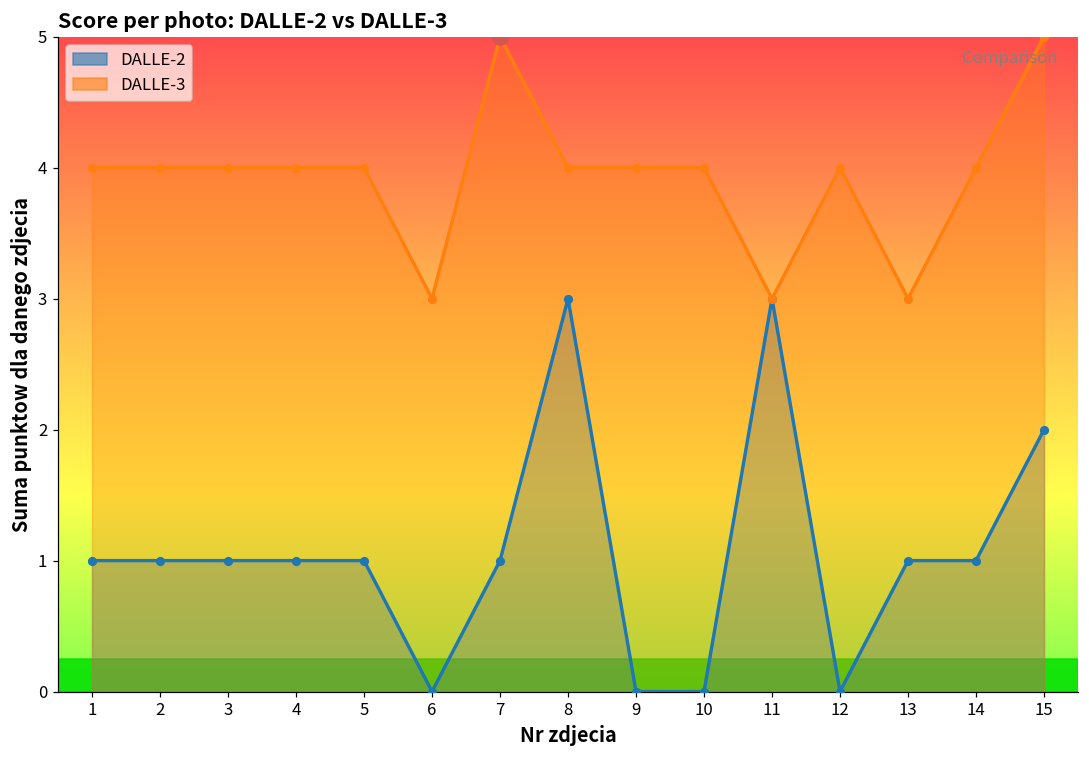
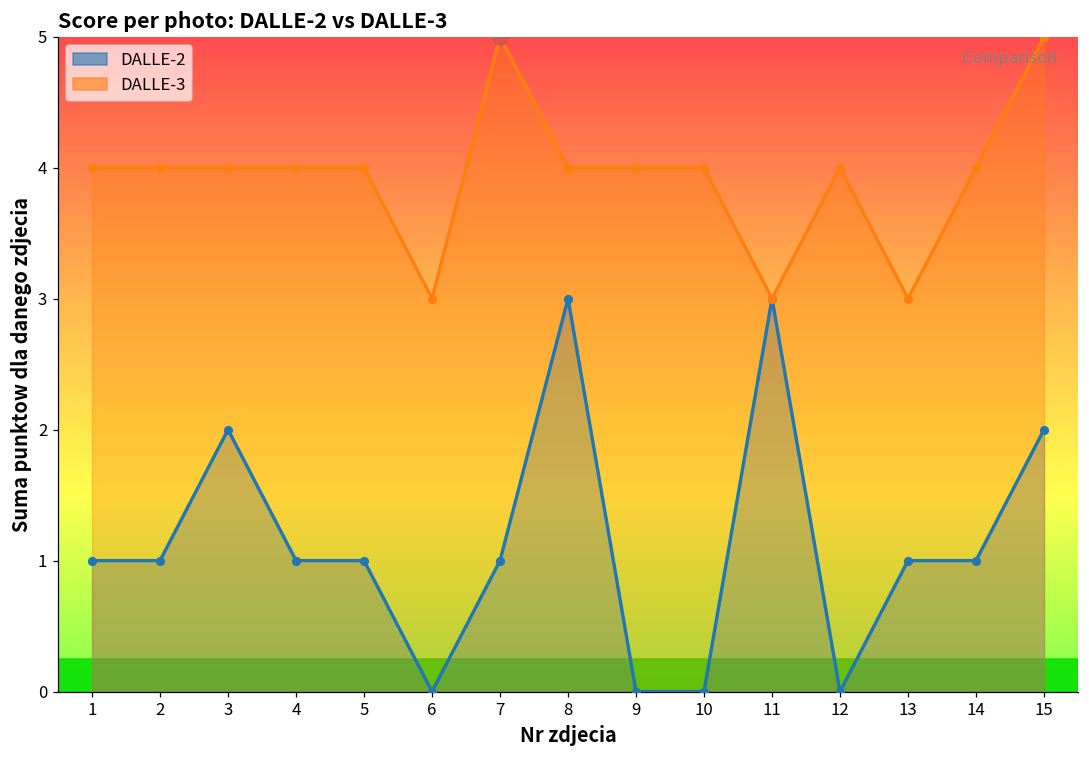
  {
    "DALLE-2": {
      "1": 1,
      "2": 1,
-     "3": 1,
+     "3": 2,
      "4": 1,
      "5": 1,
      "7": 1,
      "8": 3,
      "13": 1,
      "14": 1,
      "15": 2
    },
    "DALLE-3": {
      "1": 4,
      "2": 4,
      "3": 4,
      "4": 4,
      "5": 4,
      "6": 3,
      "8": 4,
      "9": 4,
      "10": 4,
      "12": 4,
      "13": 3,
      "14": 4,
      "15": 5
    }
  }
